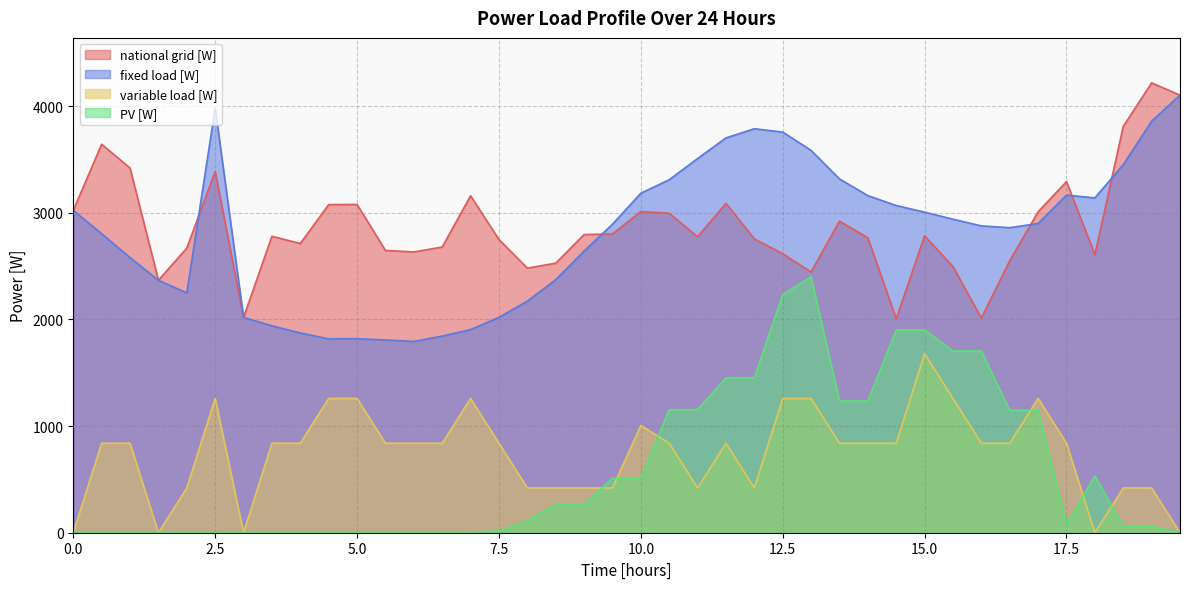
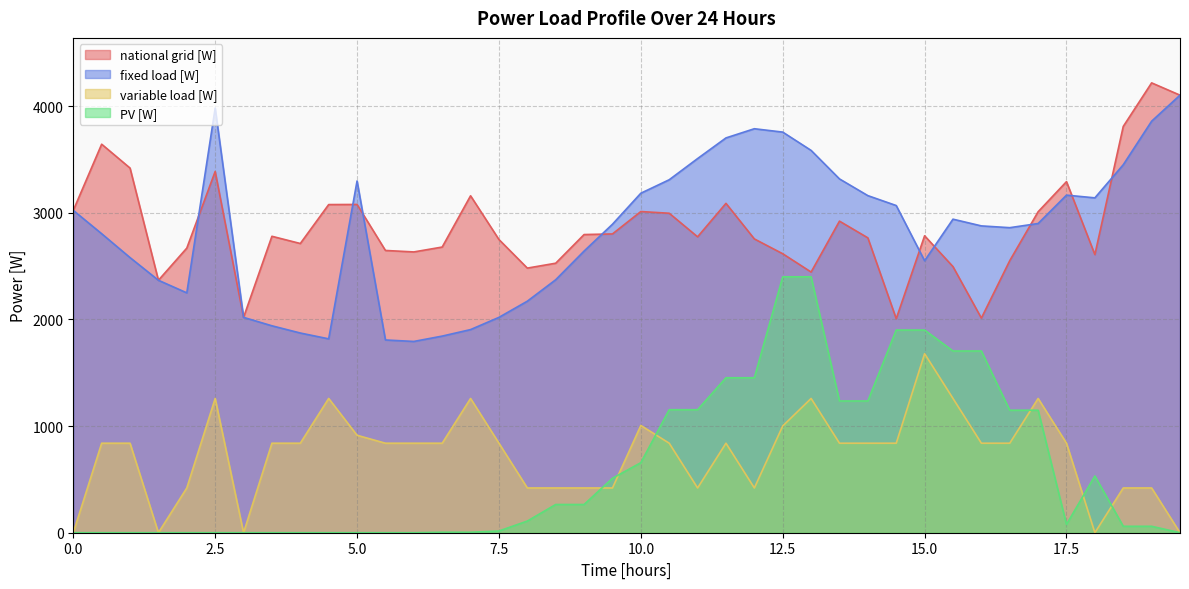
  {
    "national grid [W]": {
      "2.5": 3390,
      "5.0": 3080,
      "7.5": 2750,
      "10.0": 3010,
      "12.5": 2620,
      "15.0": 2780,
      "17.5": 3290
    },
    "fixed load [W]": {
-     "5.0": 1820,
+     "5.0": 3300,
      "7.5": 2020,
      "10.0": 3180,
      "12.5": 3760,
-     "15.0": 3010,
+     "15.0": 2550,
      "17.5": 3170
    },
    "variable load [W]": {
      "2.5": 1260,
-     "5.0": 1260,
+     "5.0": 910,
      "7.5": 840,
      "10.0": 1010,
-     "12.5": 1260,
+     "12.5": 1000,
      "15.0": 1680,
      "17.5": 840
    },
    "PV [W]": {
      "2.5": 0,
      "5.0": 0,
      "7.5": 20,
-     "10.0": 510,
-     "12.5": 2230,
+     "10.0": 660,
+     "12.5": 2400,
      "15.0": 1900,
      "17.5": 80
    }
  }
